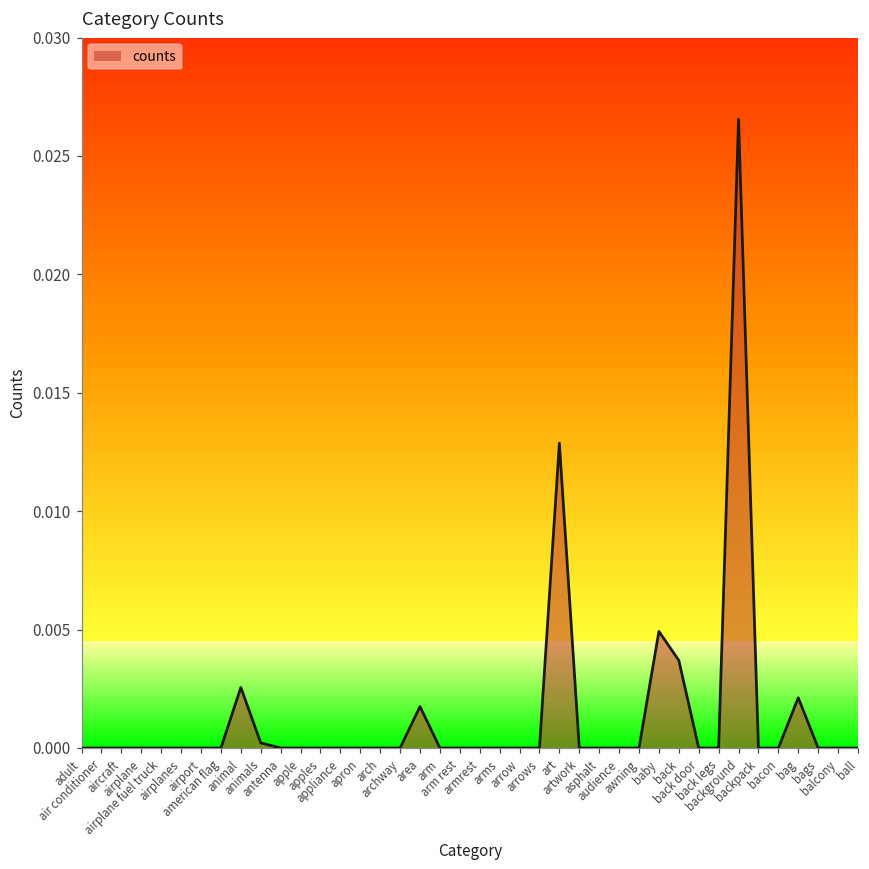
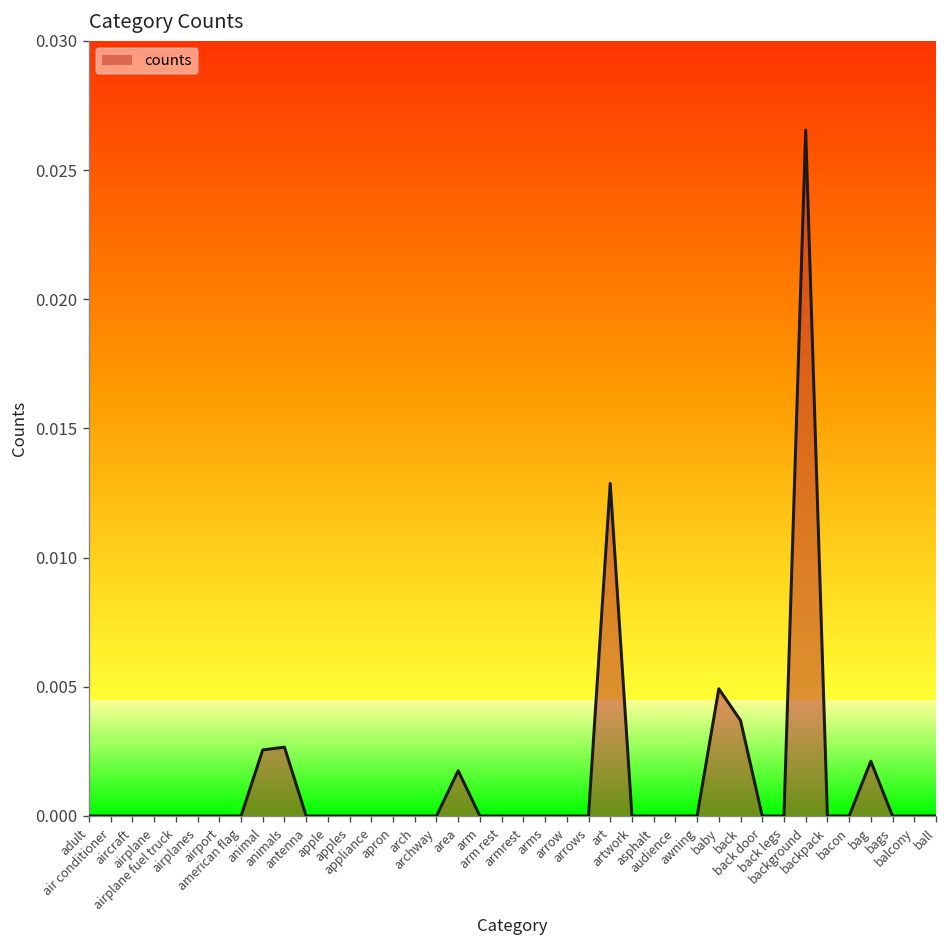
  {
    "counts": {
      "air conditioner": 0.0000,
      "aircraft": 0.0000,
      "airplane": 0.0000,
      "airplane fuel truck": 0.0000,
      "airplanes": 0.0000,
      "airport": 0.0000,
      "american flag": 0.0000,
      "animal": 0.0026,
-     "animals": 0.0002,
+     "animals": 0.0027,
      "antenna": 0.0000,
      "apple": 0.0000,
      "apples": 0.0000,
      "appliance": 0.0000,
      "apron": 0.0000,
      "arch": 0.0000,
      "archway": 0.0000,
      "area": 0.0018,
      "arm": 0.0000,
      "arm rest": 0.0000,
      "armrest": 0.0000,
      "arms": 0.0000,
      "arrow": 0.0000,
      "arrows": 0.0000,
      "art": 0.0129,
      "artwork": 0.0000,
      "asphalt": 0.0000,
      "audience": 0.0000,
      "awning": 0.0000,
      "baby": 0.0049,
      "back": 0.0037,
      "back door": 0.0000,
      "back legs": 0.0000,
      "background": 0.0265,
      "backpack": 0.0000,
      "bacon": 0.0000,
      "bag": 0.0021,
      "bags": 0.0000,
      "balcony": 0.0000
    }
  }
